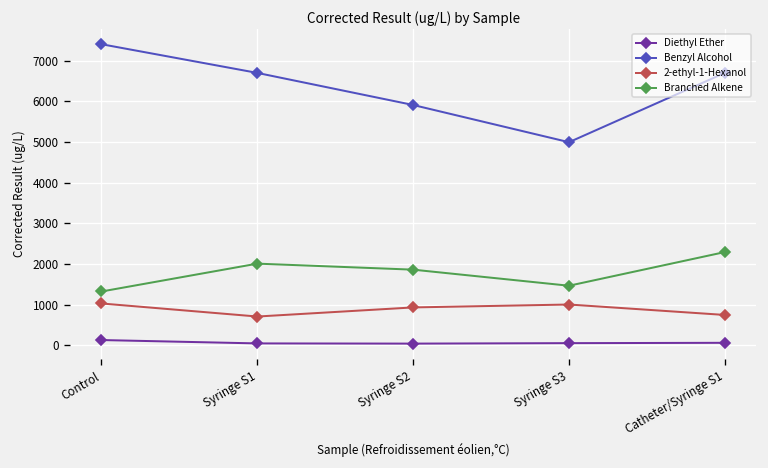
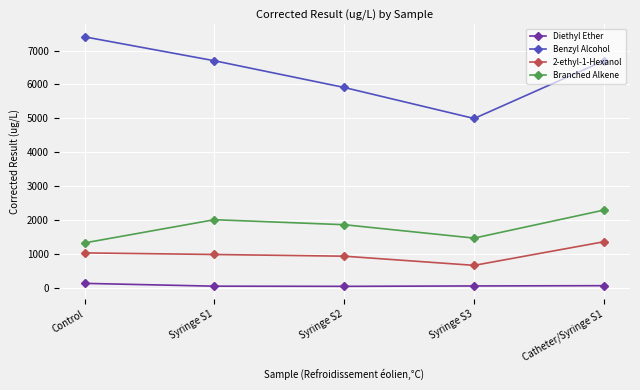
  {
    "2-ethyl-1-Hexanol": {
      "Control": 1000,
-     "Syringe S1": 700,
+     "Syringe S1": 1000,
      "Syringe S2": 900,
-     "Syringe S3": 1000,
-     "Catheter/Syringe S1": 700
+     "Syringe S3": 700,
+     "Catheter/Syringe S1": 1400
    },
    "Branched Alkene": {
      "Control": 1300,
      "Syringe S1": 2000,
      "Syringe S2": 1900,
      "Syringe S3": 1500,
      "Catheter/Syringe S1": 2300
    }
  }
